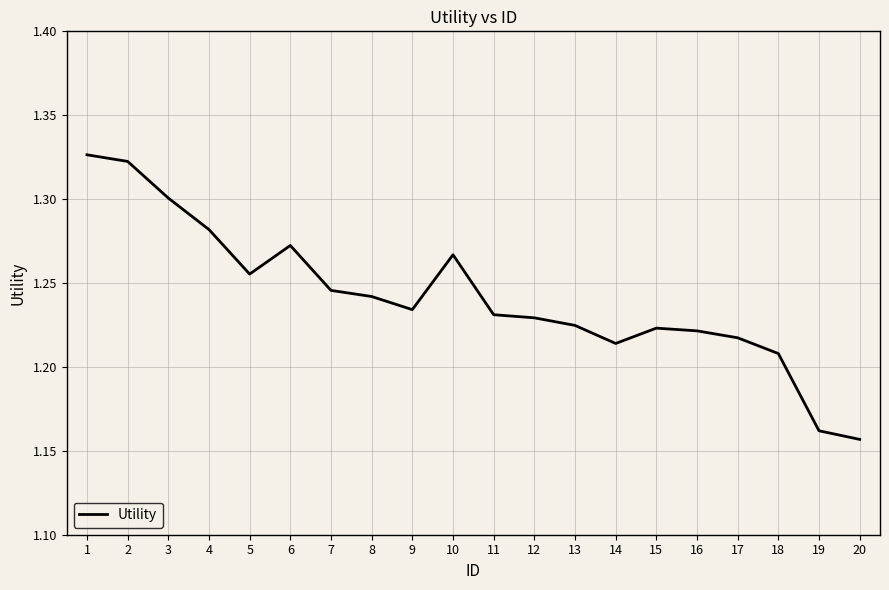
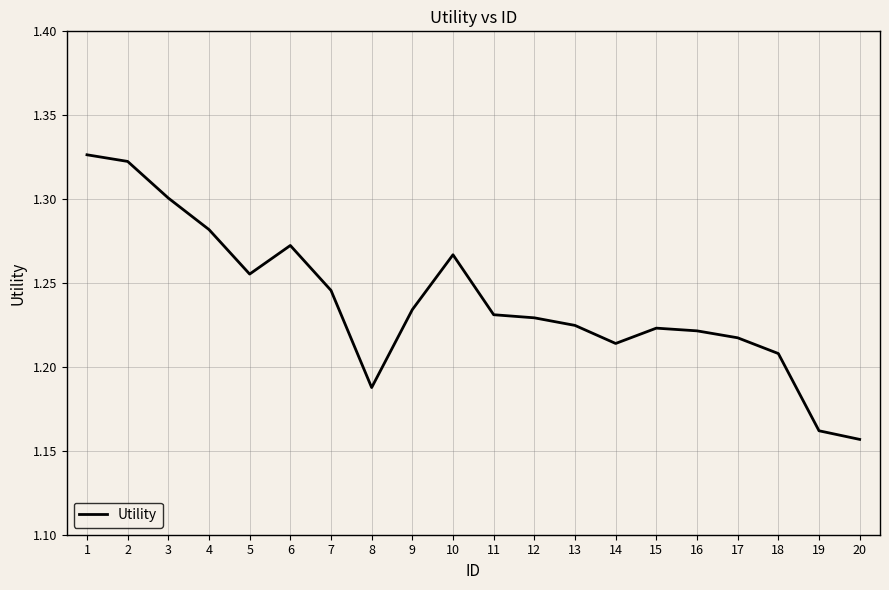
  {
    "1": 1.326,
    "2": 1.322,
    "3": 1.301,
    "4": 1.282,
    "5": 1.255,
    "6": 1.272,
    "7": 1.246,
-   "8": 1.242,
+   "8": 1.188,
    "9": 1.234,
    "10": 1.267,
    "11": 1.231,
    "12": 1.229,
    "13": 1.225,
    "14": 1.214,
    "15": 1.223,
    "16": 1.222,
    "17": 1.217,
    "18": 1.208,
    "19": 1.162,
    "20": 1.157
  }
